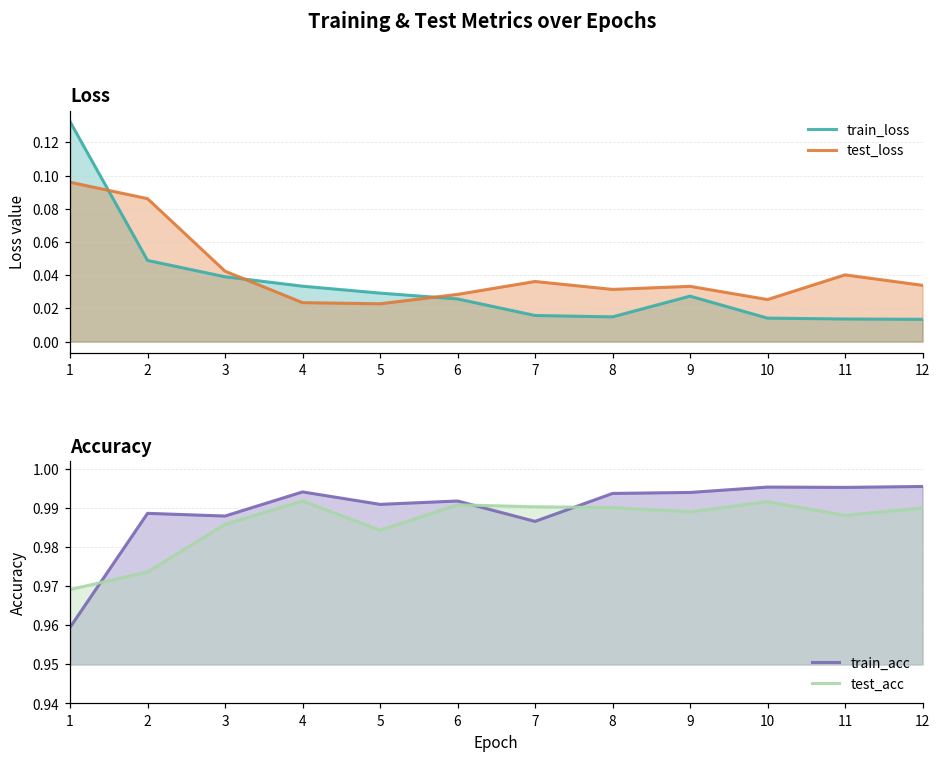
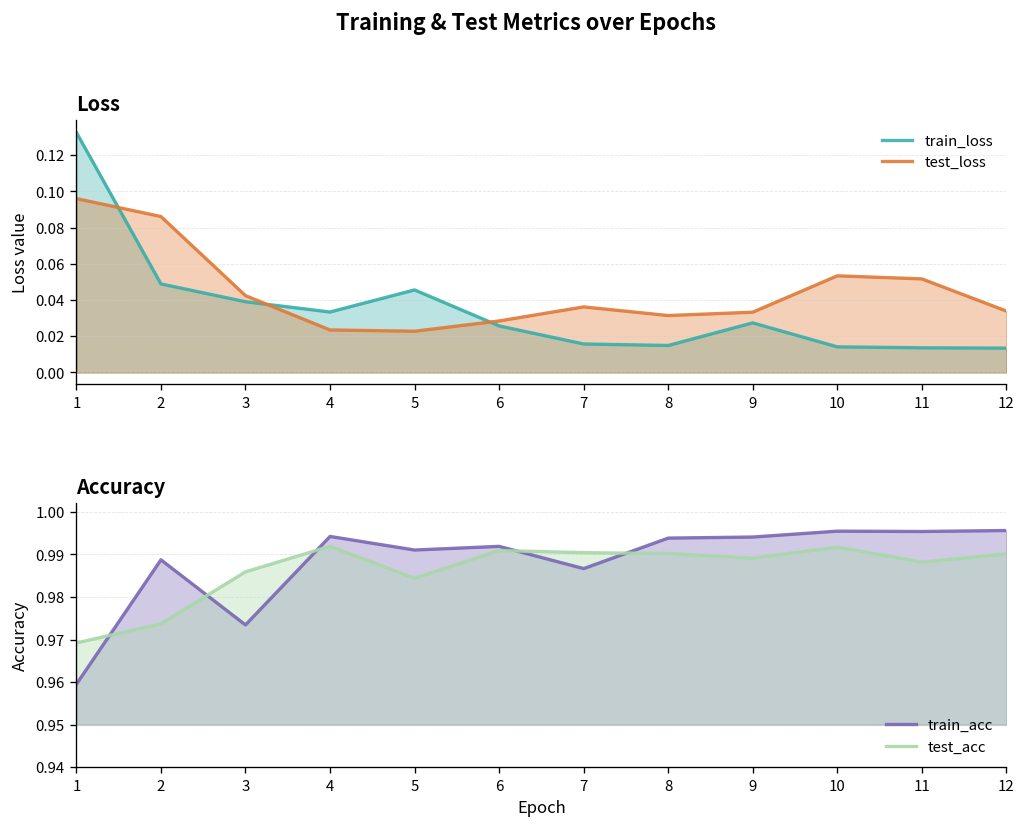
  {
    "Loss": {
      "train_loss": {
        "1": 0.133,
        "2": 0.049,
        "3": 0.039,
        "4": 0.033,
-       "5": 0.029,
+       "5": 0.046,
        "6": 0.026,
        "7": 0.016,
        "8": 0.015,
        "9": 0.027,
        "10": 0.014,
        "11": 0.014,
        "12": 0.013
      },
      "test_loss": {
        "1": 0.096,
        "2": 0.086,
        "3": 0.042,
        "4": 0.023,
        "5": 0.023,
        "6": 0.028,
        "7": 0.036,
        "8": 0.031,
        "9": 0.033,
-       "10": 0.025,
-       "11": 0.040,
+       "10": 0.053,
+       "11": 0.052,
        "12": 0.034
      }
    },
    "Accuracy": {
      "train_acc": {
        "1": 0.960,
        "2": 0.989,
-       "3": 0.988,
+       "3": 0.973,
        "4": 0.994,
        "5": 0.991,
        "6": 0.992,
        "7": 0.987,
        "8": 0.994,
        "9": 0.994,
        "10": 0.995,
        "11": 0.995,
        "12": 0.996
      },
      "test_acc": {
        "1": 0.969,
        "2": 0.974,
        "3": 0.986,
        "4": 0.992,
        "5": 0.984,
        "6": 0.991,
        "7": 0.990,
        "8": 0.990,
        "9": 0.989,
        "10": 0.992,
        "11": 0.988,
        "12": 0.990
      }
    }
  }
